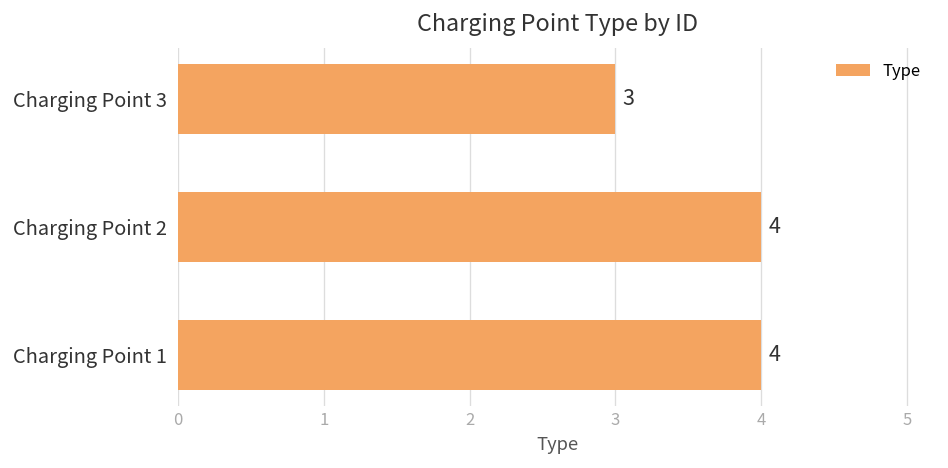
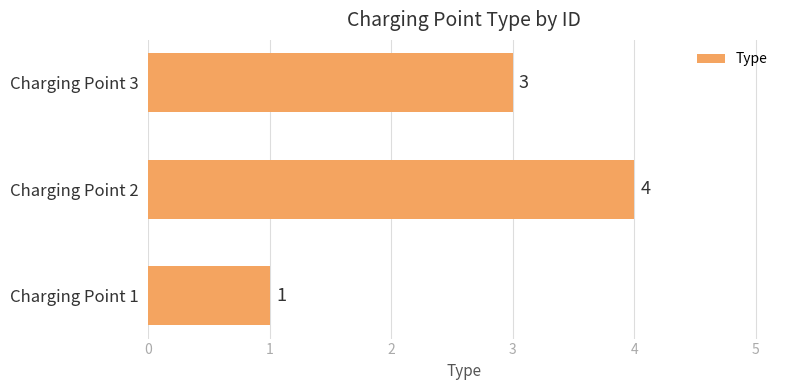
  {
    "Charging Point 3": 3,
    "Charging Point 2": 4,
-   "Charging Point 1": 4
+   "Charging Point 1": 1
  }
